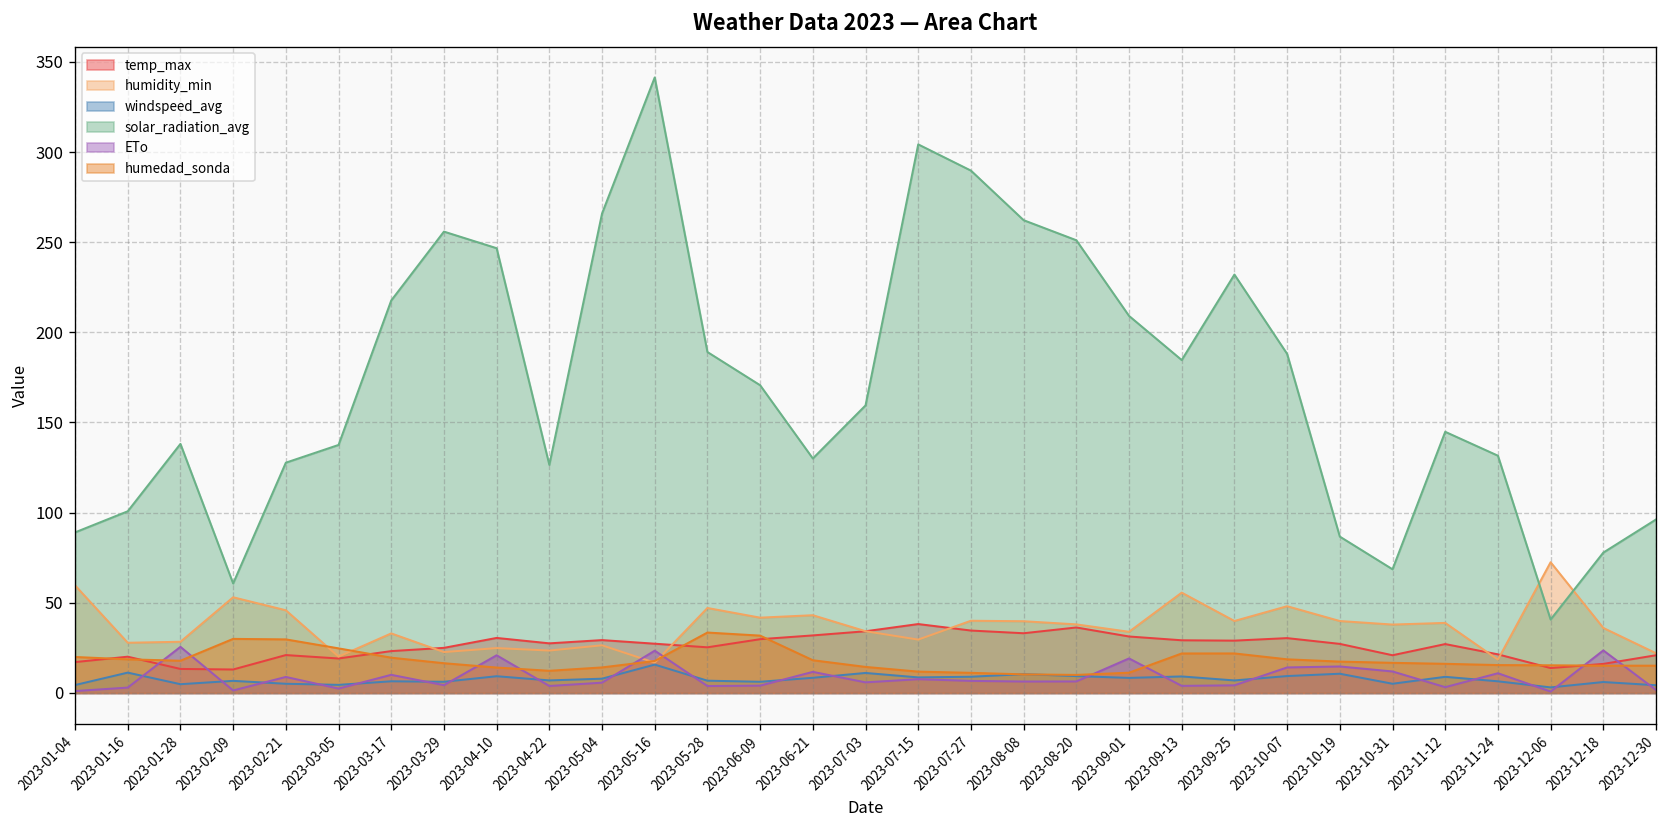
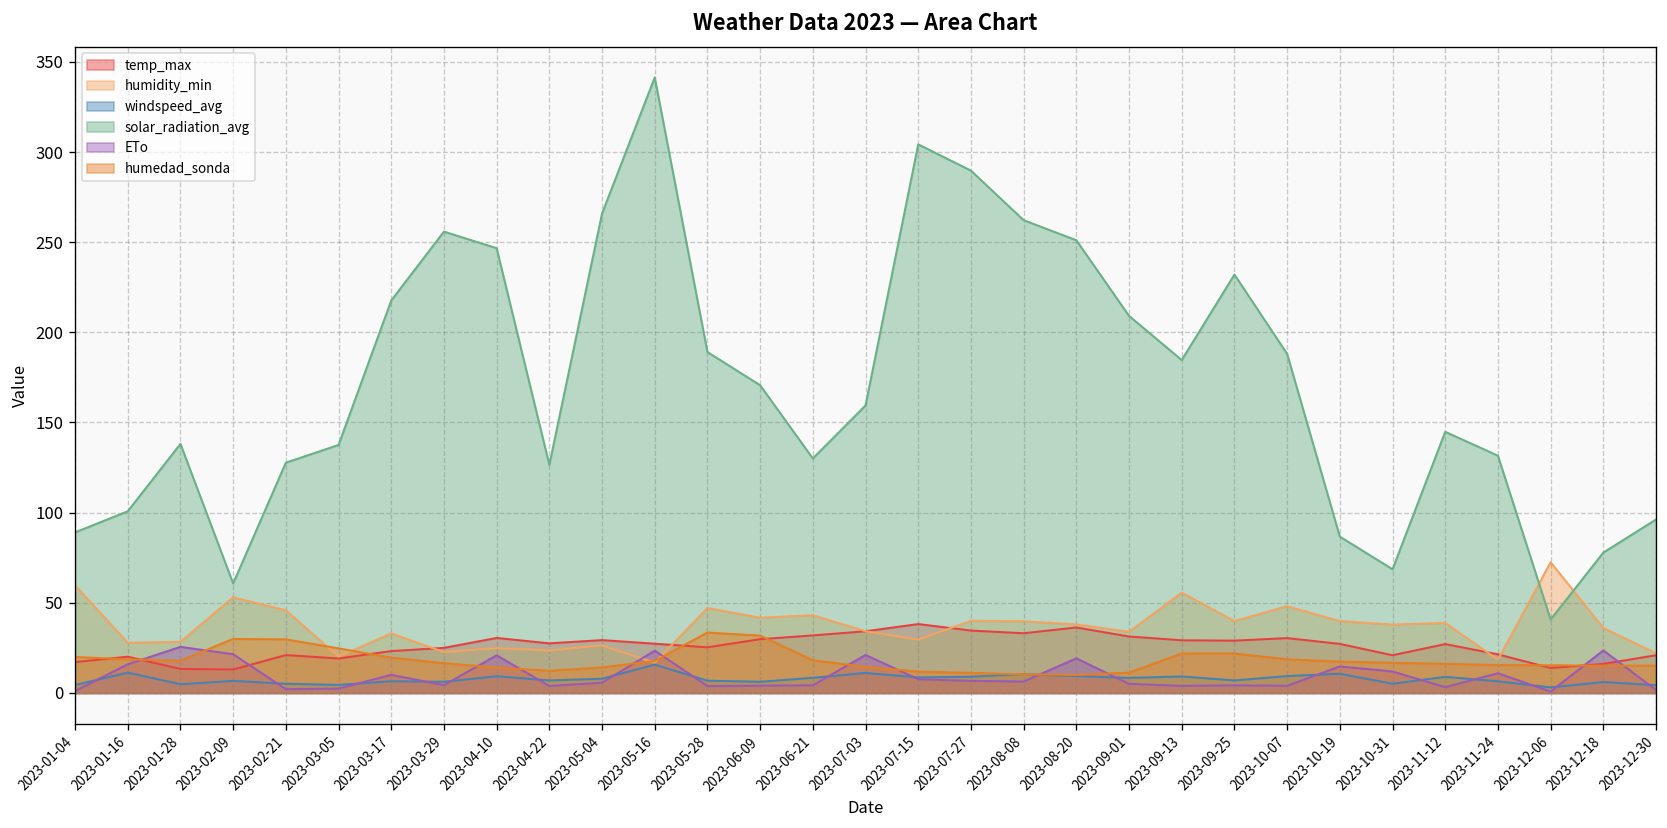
  {
    "ETo": {
      "2023-01-04": 1,
-     "2023-01-16": 3,
+     "2023-01-16": 16,
      "2023-01-28": 26,
-     "2023-02-09": 1,
-     "2023-02-21": 9,
+     "2023-02-09": 21,
+     "2023-02-21": 2,
      "2023-03-05": 2,
      "2023-03-17": 10,
      "2023-03-29": 4,
      "2023-04-10": 21,
      "2023-04-22": 4,
      "2023-05-04": 6,
      "2023-05-16": 23,
      "2023-05-28": 4,
      "2023-06-09": 4,
-     "2023-06-21": 12,
-     "2023-07-03": 6,
+     "2023-06-21": 4,
+     "2023-07-03": 21,
      "2023-07-27": 7,
      "2023-08-08": 6,
-     "2023-08-20": 6,
-     "2023-09-01": 19,
+     "2023-08-20": 19,
+     "2023-09-01": 5,
      "2023-09-13": 4,
      "2023-09-25": 4,
-     "2023-10-07": 14,
+     "2023-10-07": 4,
      "2023-10-19": 15,
      "2023-10-31": 12,
      "2023-11-12": 3,
      "2023-11-24": 11,
      "2023-12-06": 1,
      "2023-12-18": 24,
      "2023-12-30": 2
    }
  }
